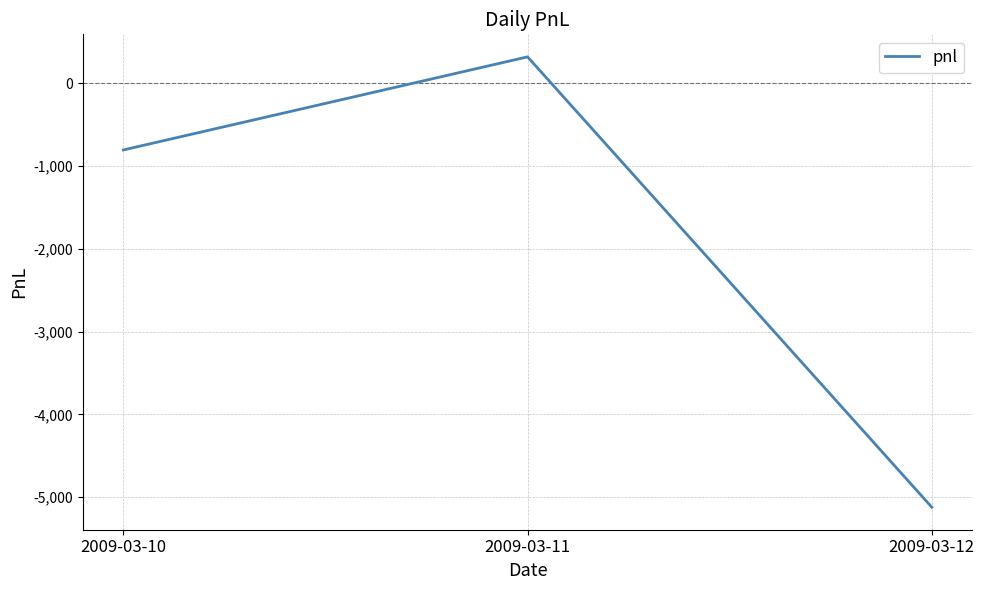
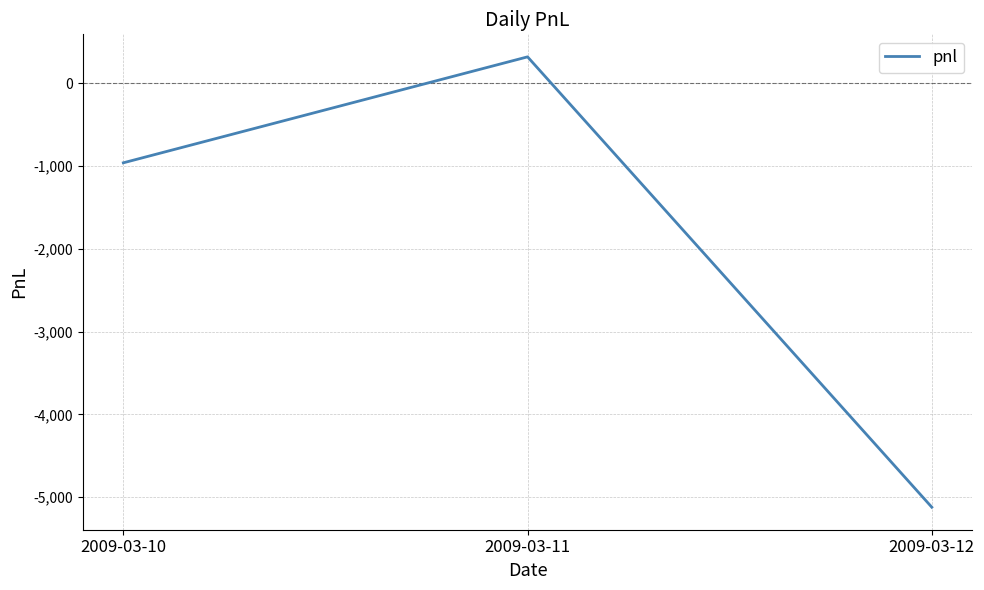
  {
-   "2009-03-10": "-800",
+   "2009-03-10": "-1,000",
    "2009-03-11": "300",
    "2009-03-12": "-5,100"
  }
